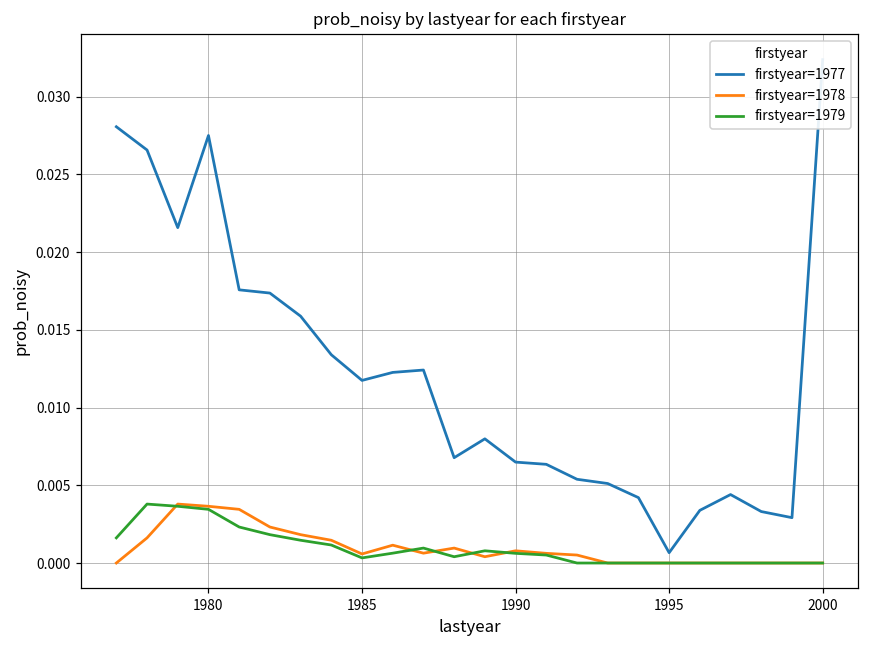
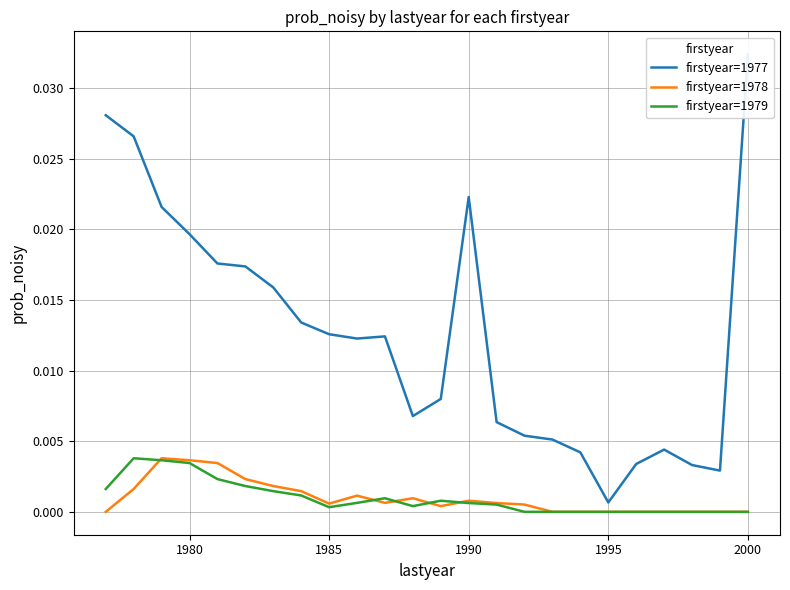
  {
    "firstyear=1977": {
-     "1980": 0.0275,
-     "1985": 0.0117,
-     "1990": 0.0065,
+     "1980": 0.0197,
+     "1985": 0.0126,
+     "1990": 0.0223,
      "1995": 0.0007
    },
    "firstyear=1978": {
      "1980": 0.0037,
      "1985": 0.0006
    },
    "firstyear=1979": {
      "1980": 0.0035,
      "1985": 0.0003
    }
  }
